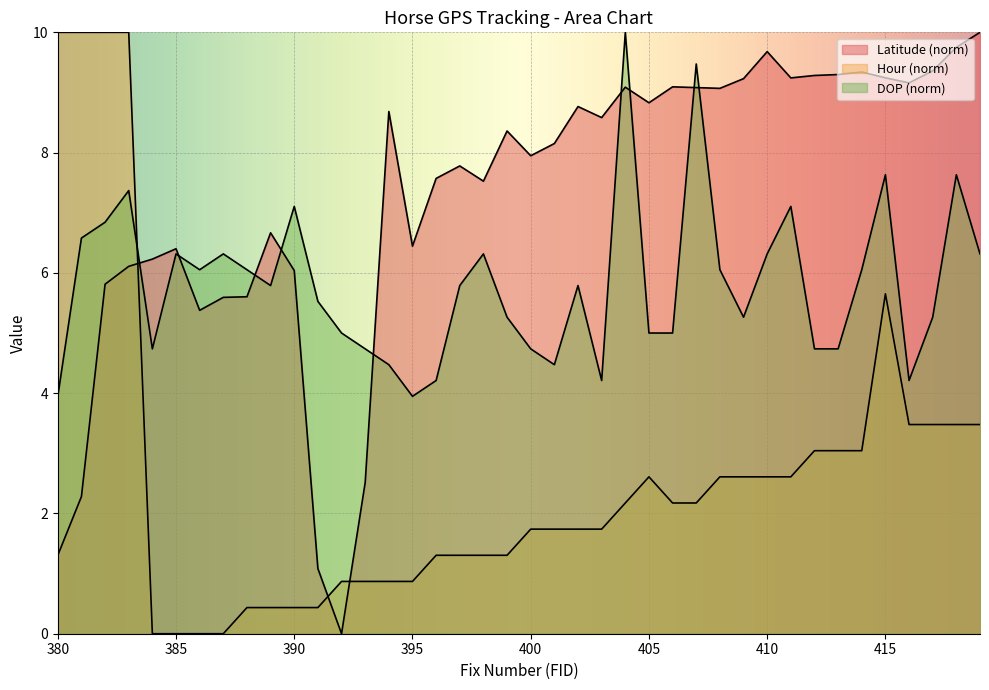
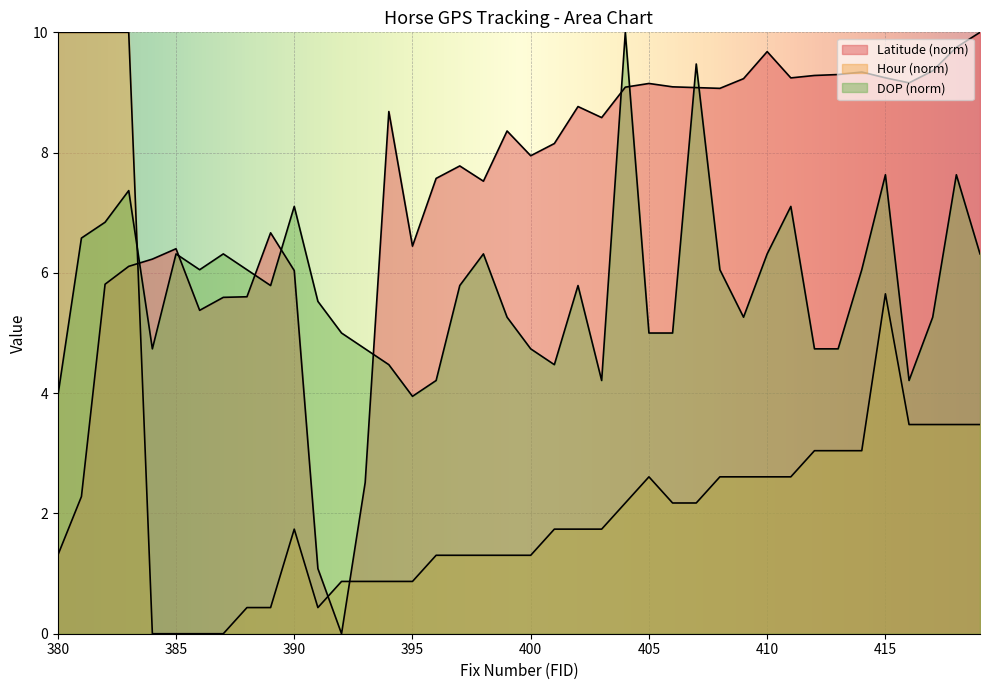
  {
    "Latitude (norm)": {
      "380": 1.3,
      "385": 6.4,
      "390": 6.0,
      "395": 6.4,
      "400": 7.9,
-     "405": 8.8,
+     "405": 9.1,
      "410": 9.7
    },
    "Hour (norm)": {
      "380": 10.0,
      "385": 0.0,
-     "390": 0.4,
+     "390": 1.7,
      "395": 0.9,
-     "400": 1.7,
+     "400": 1.3,
      "405": 2.6,
      "410": 2.6,
      "415": 5.7
    },
    "DOP (norm)": {
      "380": 3.9,
      "385": 6.3,
      "390": 7.1,
      "395": 3.9,
      "400": 4.7,
      "405": 5.0,
      "410": 6.3,
      "415": 7.6
    }
  }
